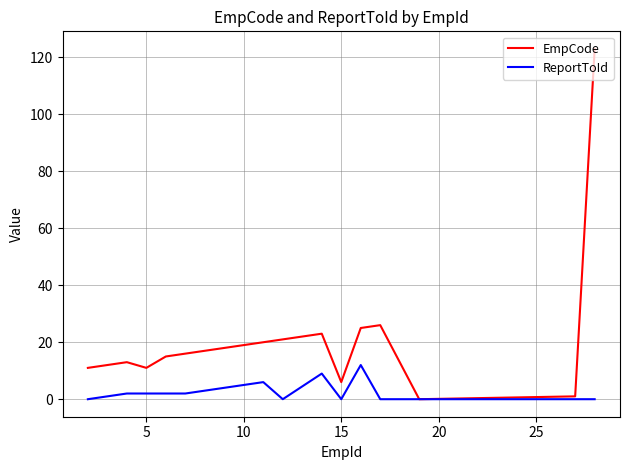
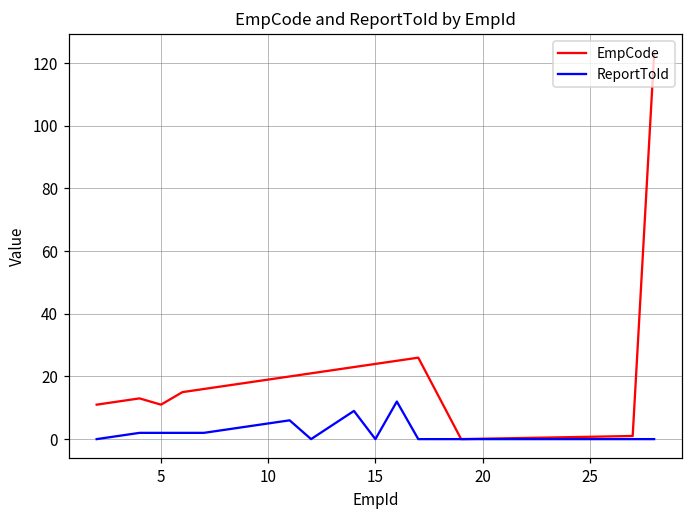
  {
    "EmpCode": {
      "5": 11,
-     "15": 6
+     "15": 24
    },
    "ReportToId": {
      "5": 2,
      "15": 0
    }
  }
